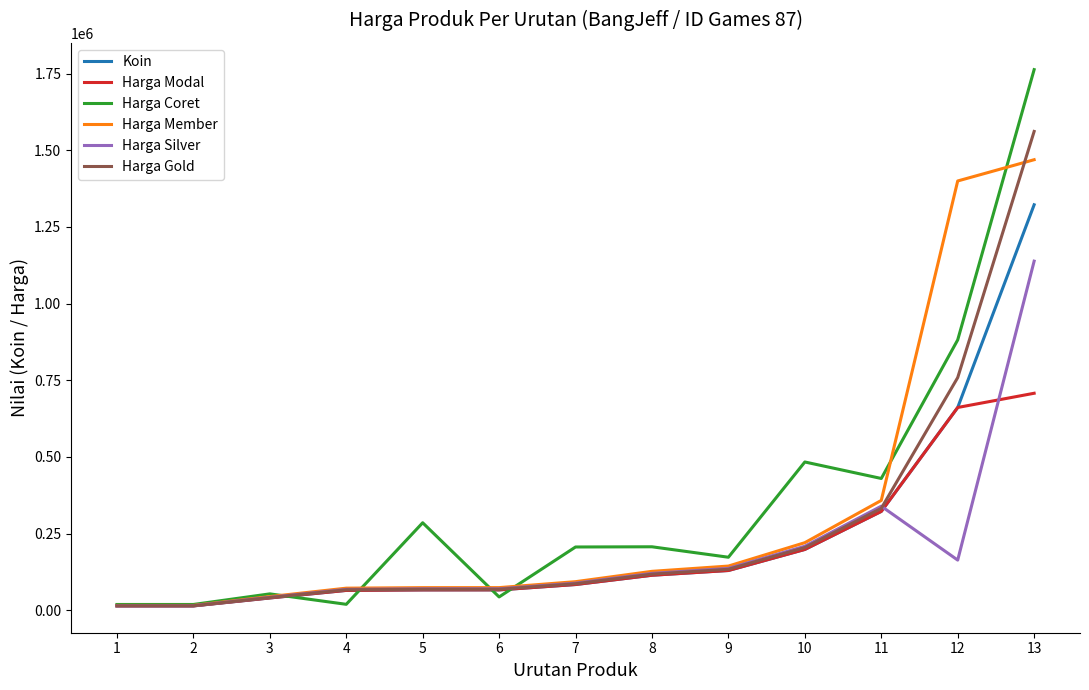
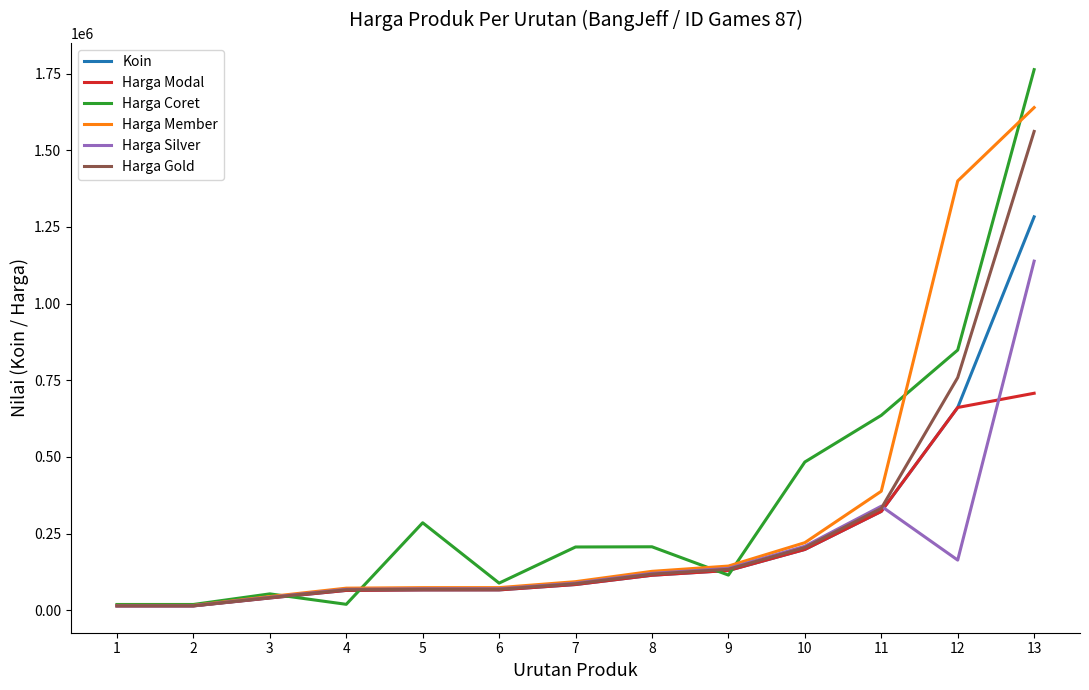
  {
    "Koin": {
-     "13": 1320000
+     "13": 1280000
    },
    "Harga Modal": {
      "13": 710000
    },
    "Harga Coret": {
      "3": 50000,
      "4": 20000,
      "5": 290000,
-     "6": 40000,
+     "6": 90000,
      "7": 210000,
      "8": 210000,
-     "9": 170000,
+     "9": 110000,
      "10": 480000,
-     "11": 430000,
-     "12": 880000,
+     "11": 640000,
+     "12": 850000,
      "13": 1760000
    },
    "Harga Member": {
      "10": 220000,
-     "11": 360000,
+     "11": 390000,
      "12": 1400000,
-     "13": 1470000
+     "13": 1640000
    },
    "Harga Silver": {
      "12": 160000,
      "13": 1140000
    },
    "Harga Gold": {
      "12": 760000,
      "13": 1560000
    }
  }
